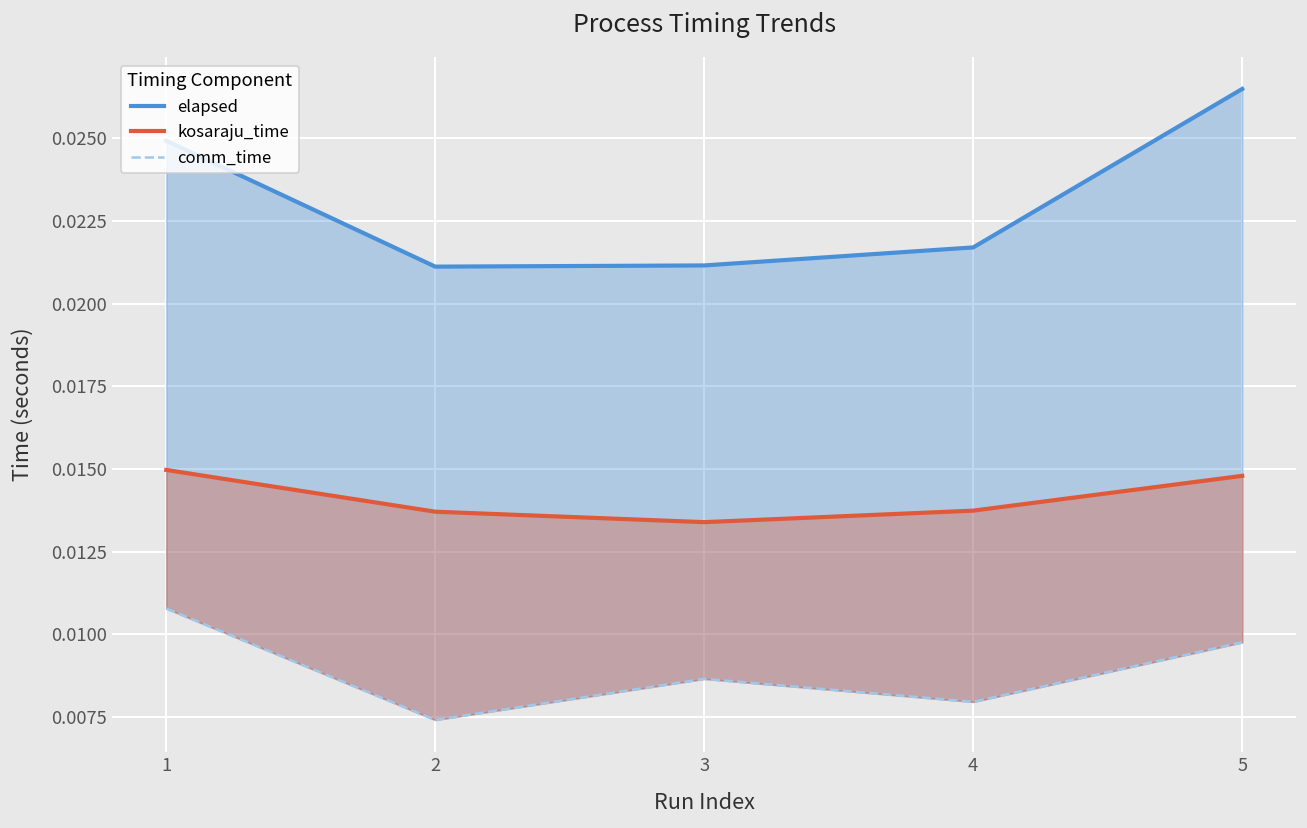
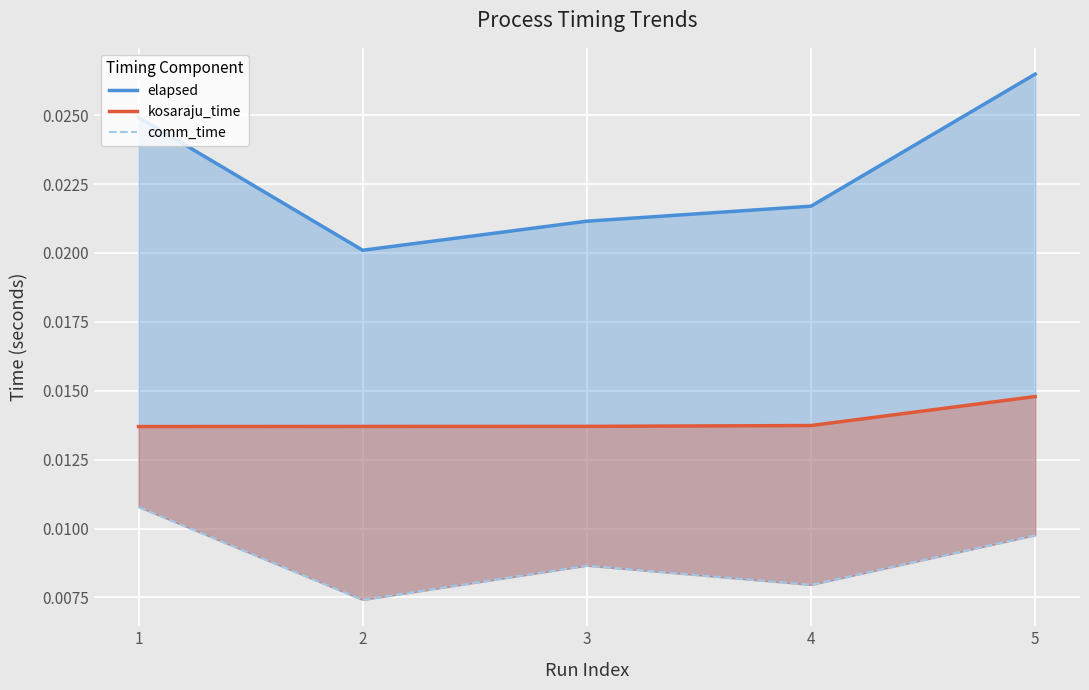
  {
    "elapsed": {
-     "2": 0.0211,
+     "2": 0.0201,
      "3": 0.0212,
      "4": 0.0217,
      "5": 0.0265
    },
    "kosaraju_time": {
-     "1": 0.0150,
+     "1": 0.0137,
      "2": 0.0137,
-     "3": 0.0134,
+     "3": 0.0137,
      "4": 0.0137,
      "5": 0.0148
    },
    "comm_time": {
      "1": 0.0108,
      "2": 0.0074,
      "3": 0.0087,
      "4": 0.0080,
      "5": 0.0098
    }
  }
